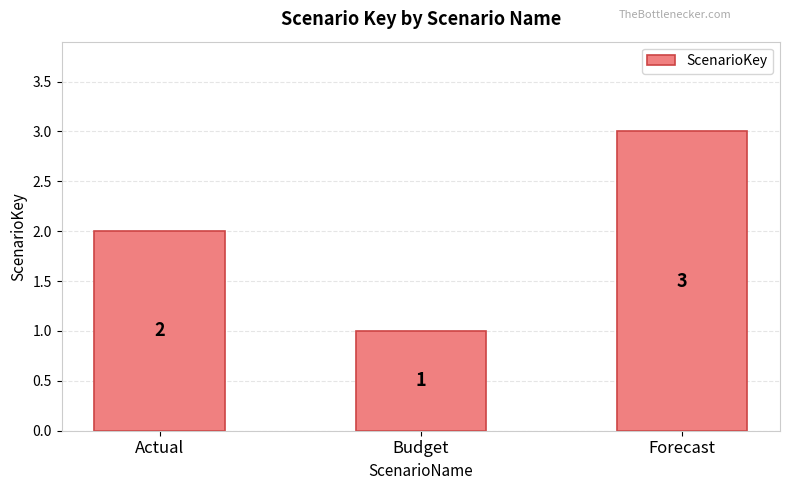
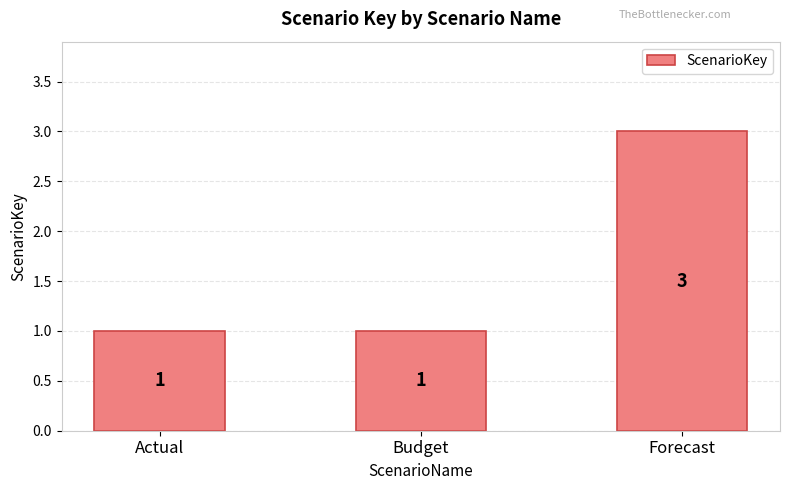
  {
-   "Actual": 2,
+   "Actual": 1,
    "Budget": 1,
    "Forecast": 3
  }
